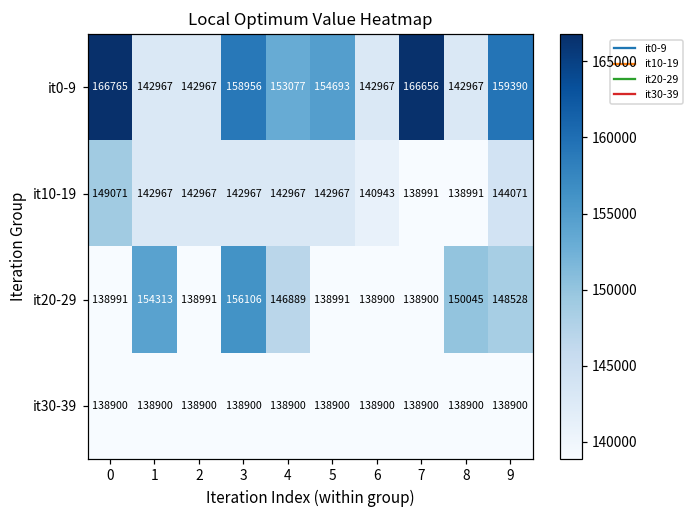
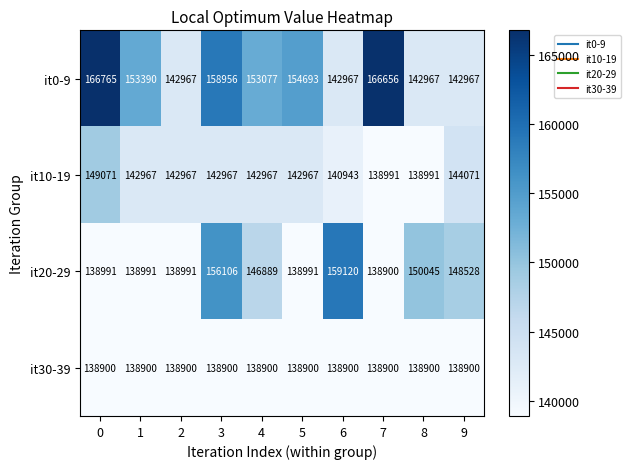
  {
    "it0-9": {
      "0": 166765,
-     "1": 142967,
+     "1": 153390,
      "2": 142967,
      "3": 158956,
      "4": 153077,
      "5": 154693,
      "6": 142967,
      "7": 166656,
      "8": 142967,
-     "9": 159390
+     "9": 142967
    },
    "it10-19": {
      "0": 149071,
      "1": 142967,
      "2": 142967,
      "3": 142967,
      "4": 142967,
      "5": 142967,
      "6": 140943,
      "7": 138991,
      "8": 138991,
      "9": 144071
    },
    "it20-29": {
      "0": 138991,
-     "1": 154313,
+     "1": 138991,
      "2": 138991,
      "3": 156106,
      "4": 146889,
      "5": 138991,
-     "6": 138900,
+     "6": 159120,
      "7": 138900,
      "8": 150045,
      "9": 148528
    },
    "it30-39": {
      "0": 138900,
      "1": 138900,
      "2": 138900,
      "3": 138900,
      "4": 138900,
      "5": 138900,
      "6": 138900,
      "7": 138900,
      "8": 138900,
      "9": 138900
    }
  }
